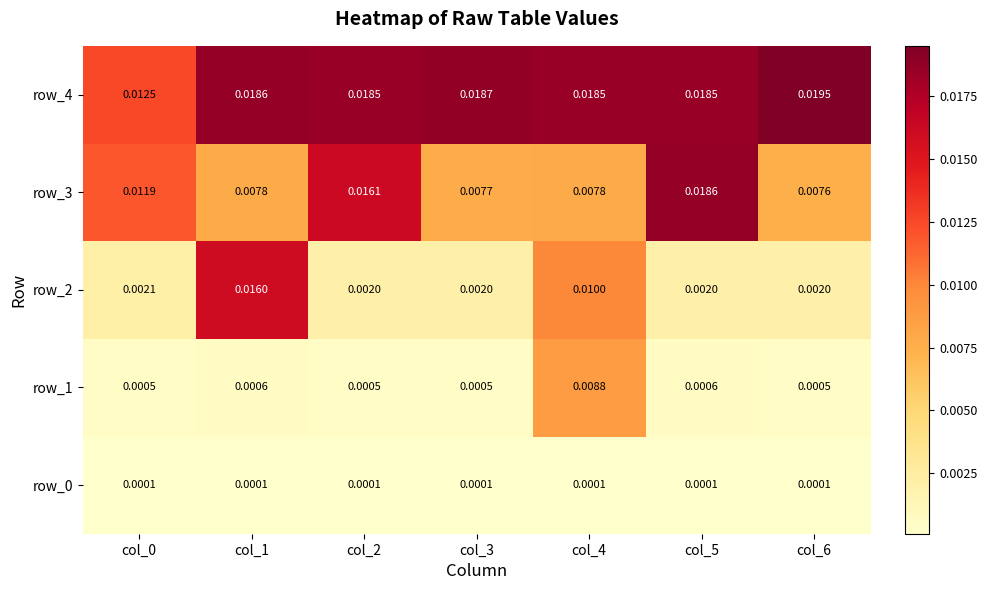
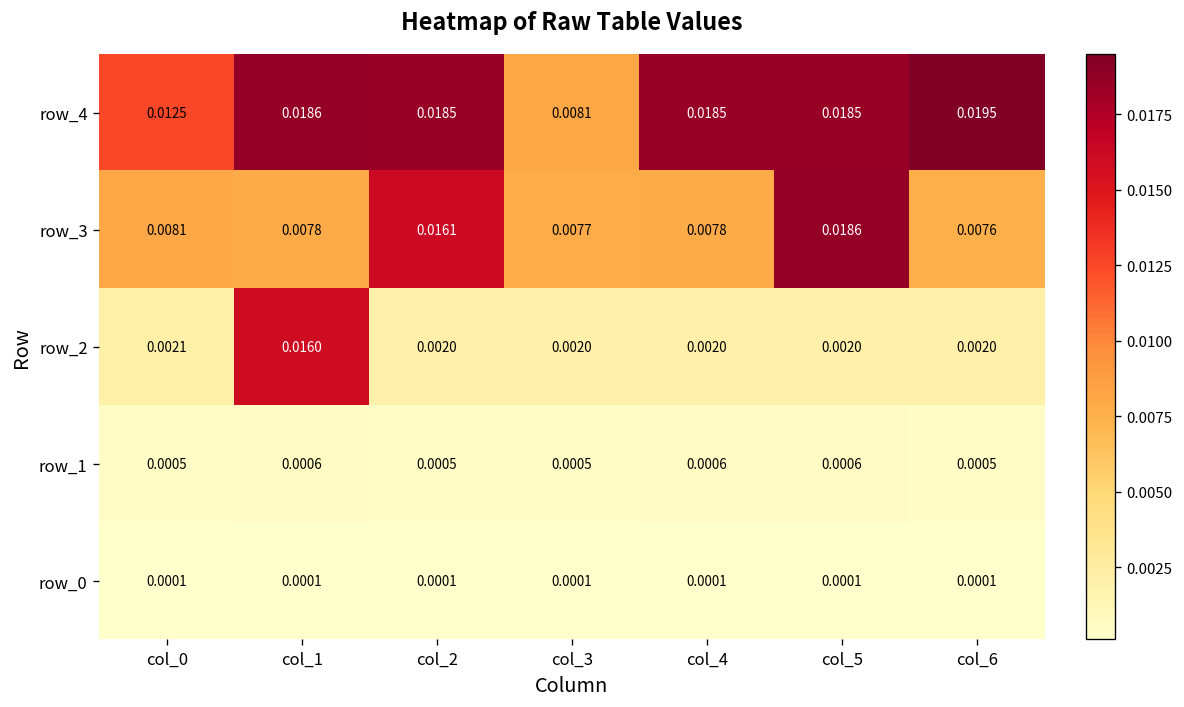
  {
    "row_4": {
      "col_0": 0.0125,
      "col_1": 0.0186,
      "col_2": 0.0185,
-     "col_3": 0.0187,
+     "col_3": 0.0081,
      "col_4": 0.0185,
      "col_5": 0.0185,
      "col_6": 0.0195
    },
    "row_3": {
-     "col_0": 0.0119,
+     "col_0": 0.0081,
      "col_1": 0.0078,
      "col_2": 0.0161,
      "col_3": 0.0077,
      "col_4": 0.0078,
      "col_5": 0.0186,
      "col_6": 0.0076
    },
    "row_2": {
      "col_0": 0.0021,
      "col_1": 0.0160,
      "col_2": 0.0020,
      "col_3": 0.0020,
-     "col_4": 0.0100,
+     "col_4": 0.0020,
      "col_5": 0.0020,
      "col_6": 0.0020
    },
    "row_1": {
      "col_0": 0.0005,
      "col_1": 0.0006,
      "col_2": 0.0005,
      "col_3": 0.0005,
-     "col_4": 0.0088,
+     "col_4": 0.0006,
      "col_5": 0.0006,
      "col_6": 0.0005
    },
    "row_0": {
      "col_0": 0.0001,
      "col_1": 0.0001,
      "col_2": 0.0001,
      "col_3": 0.0001,
      "col_4": 0.0001,
      "col_5": 0.0001,
      "col_6": 0.0001
    }
  }
